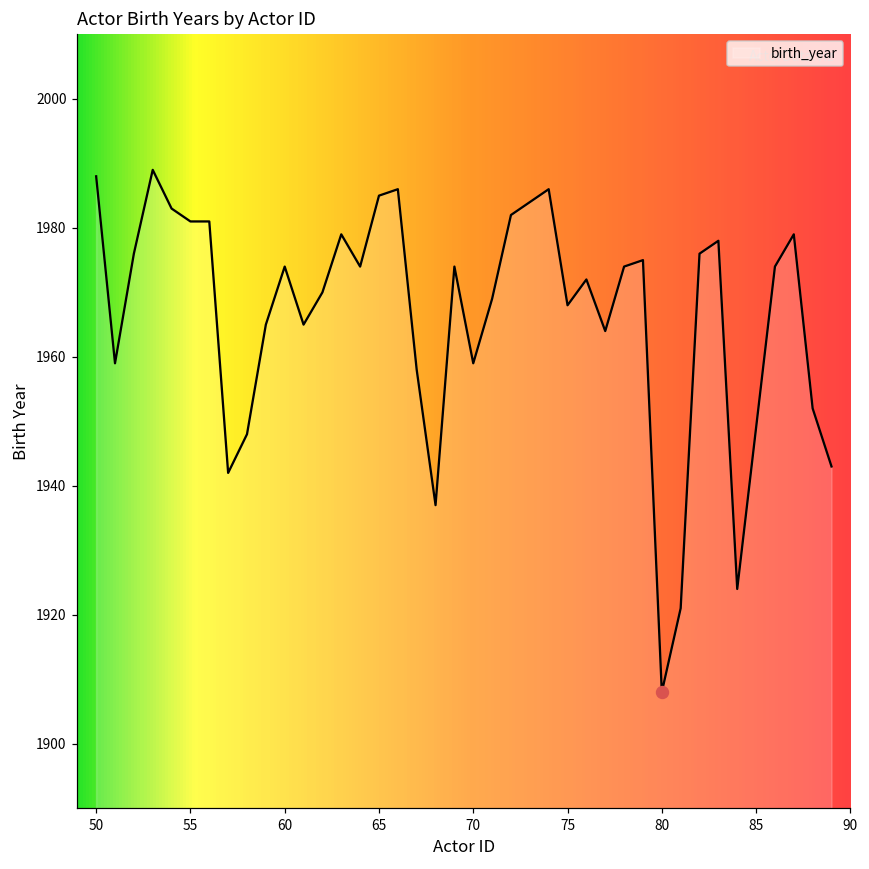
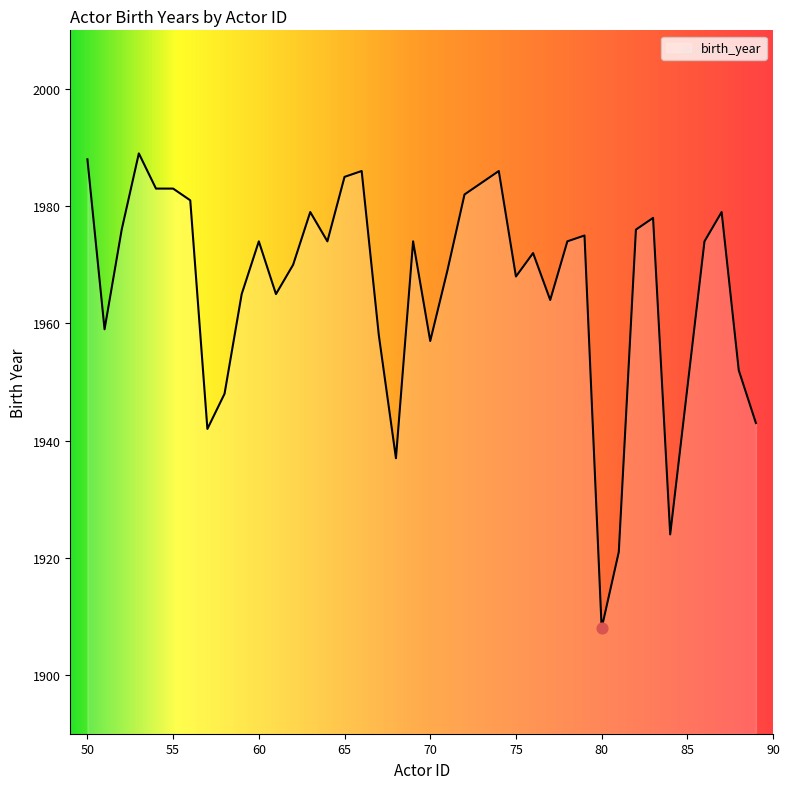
  {
    "birth_year": {
      "50": 1988,
-     "55": 1981,
+     "55": 1983,
      "60": 1974,
      "65": 1985,
-     "70": 1959,
+     "70": 1957,
      "75": 1968,
      "85": 1949
    }
  }
